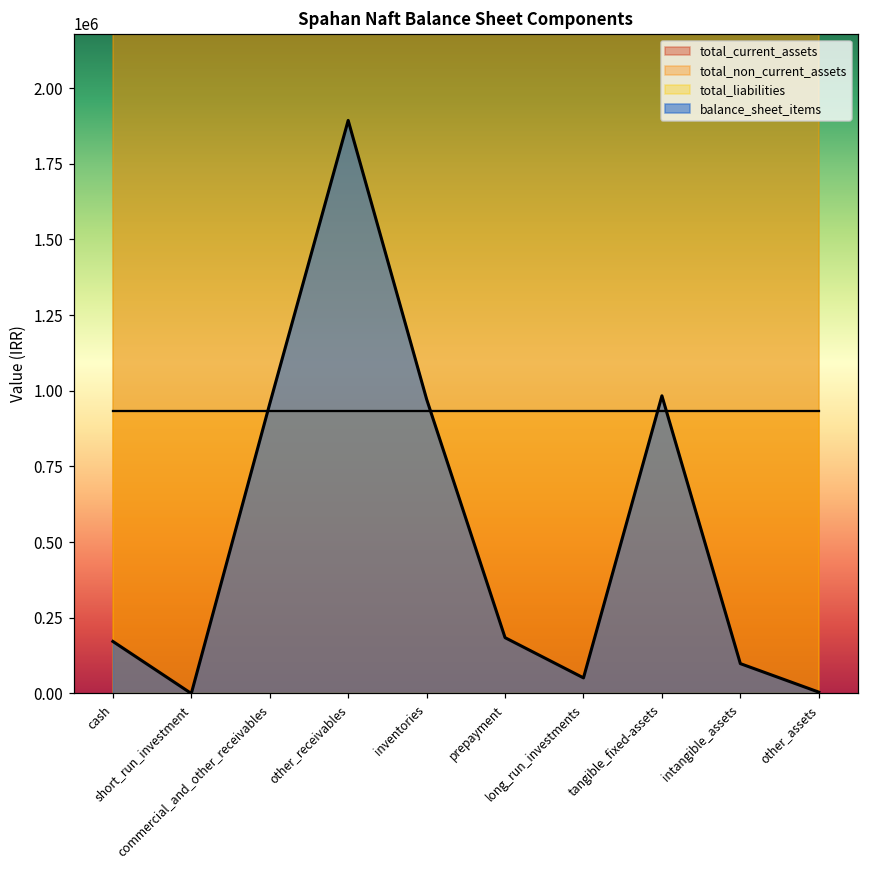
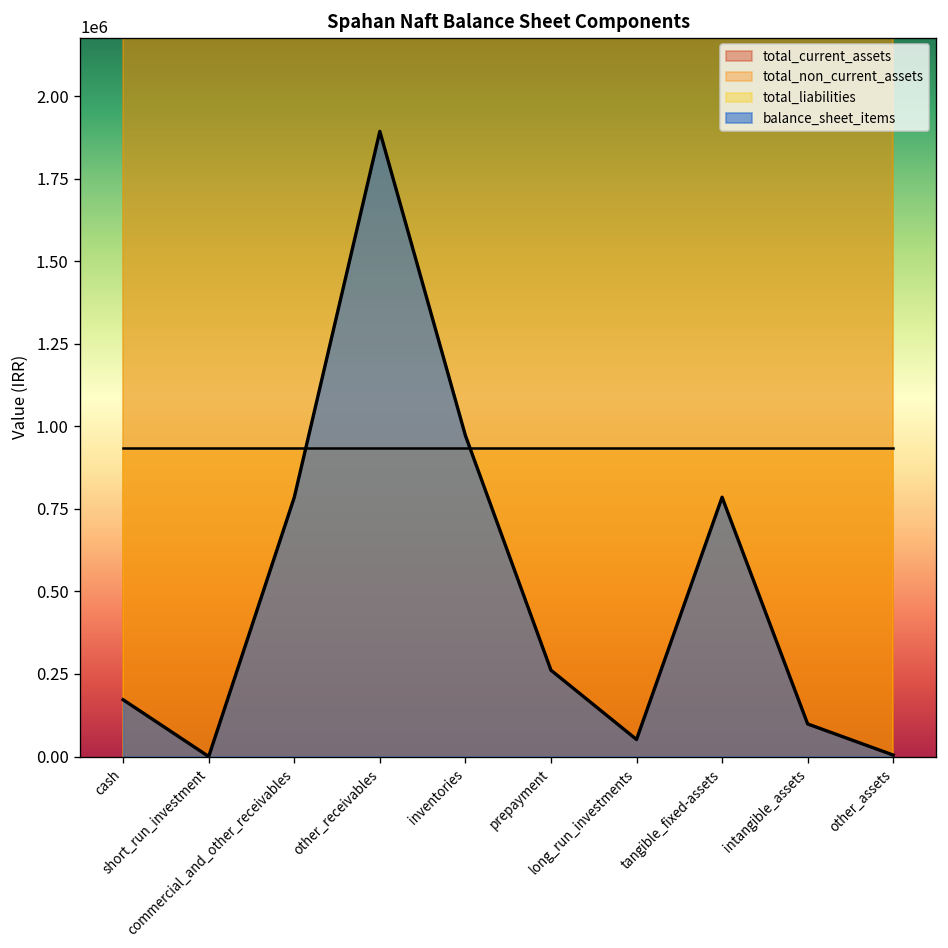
  {
    "balance_sheet_items": {
      "cash": 170000,
      "short_run_investment": 0,
-     "commercial_and_other_receivables": 960000,
+     "commercial_and_other_receivables": 780000,
      "other_receivables": 1890000,
      "inventories": 970000,
-     "prepayment": 180000,
+     "prepayment": 260000,
      "long_run_investments": 50000,
-     "tangible_fixed-assets": 980000,
+     "tangible_fixed-assets": 790000,
      "intangible_assets": 100000,
      "other_assets": 0
    }
  }
